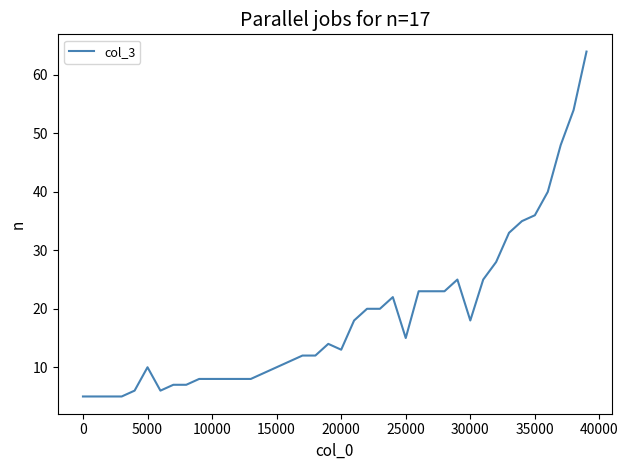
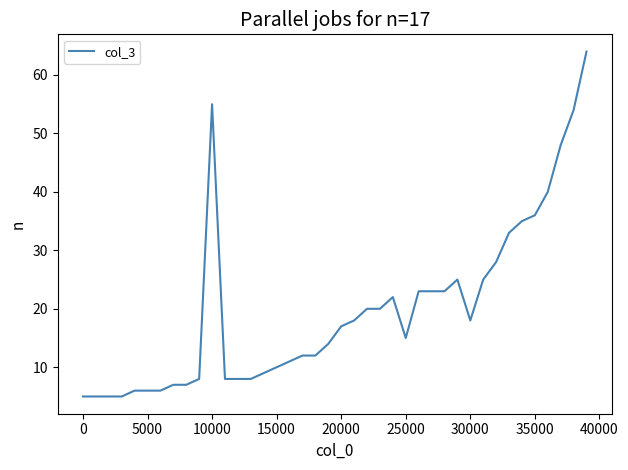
  {
    "0": 5,
-   "5000": 10,
-   "10000": 8,
+   "5000": 6,
+   "10000": 55,
    "15000": 10,
-   "20000": 13,
+   "20000": 17,
    "25000": 15,
    "30000": 18,
    "35000": 36
  }
